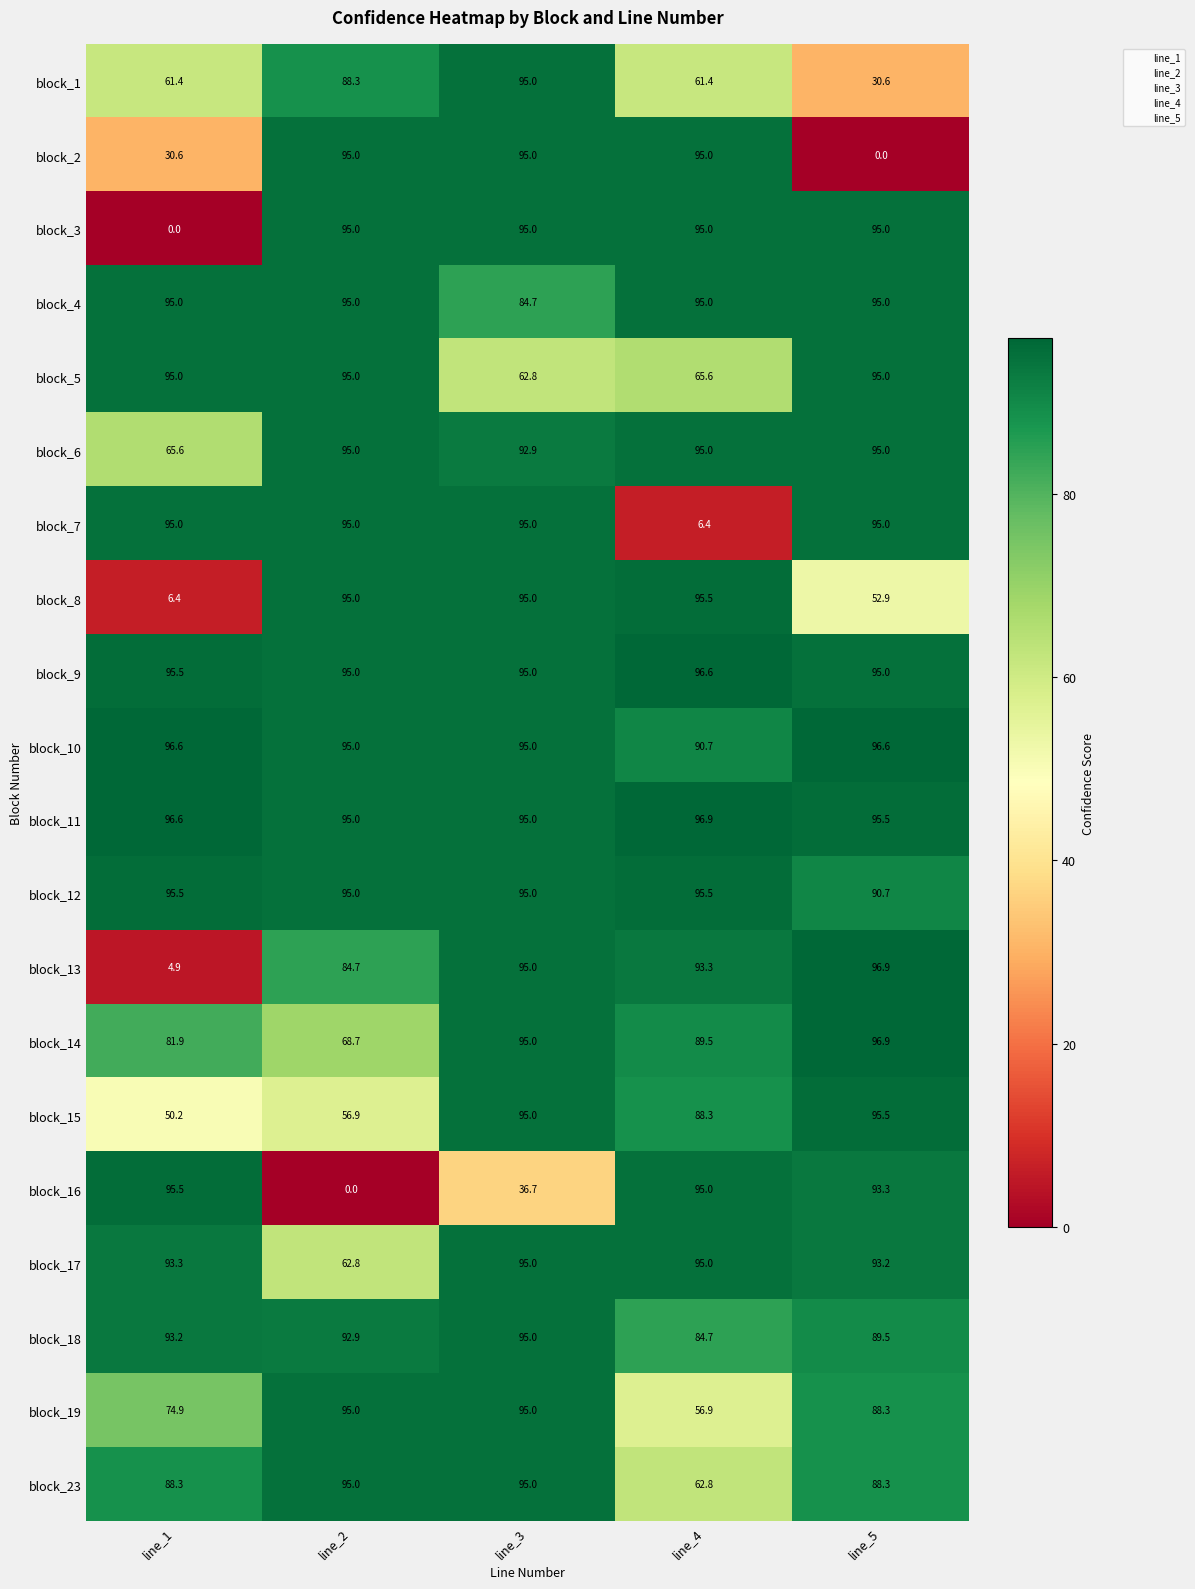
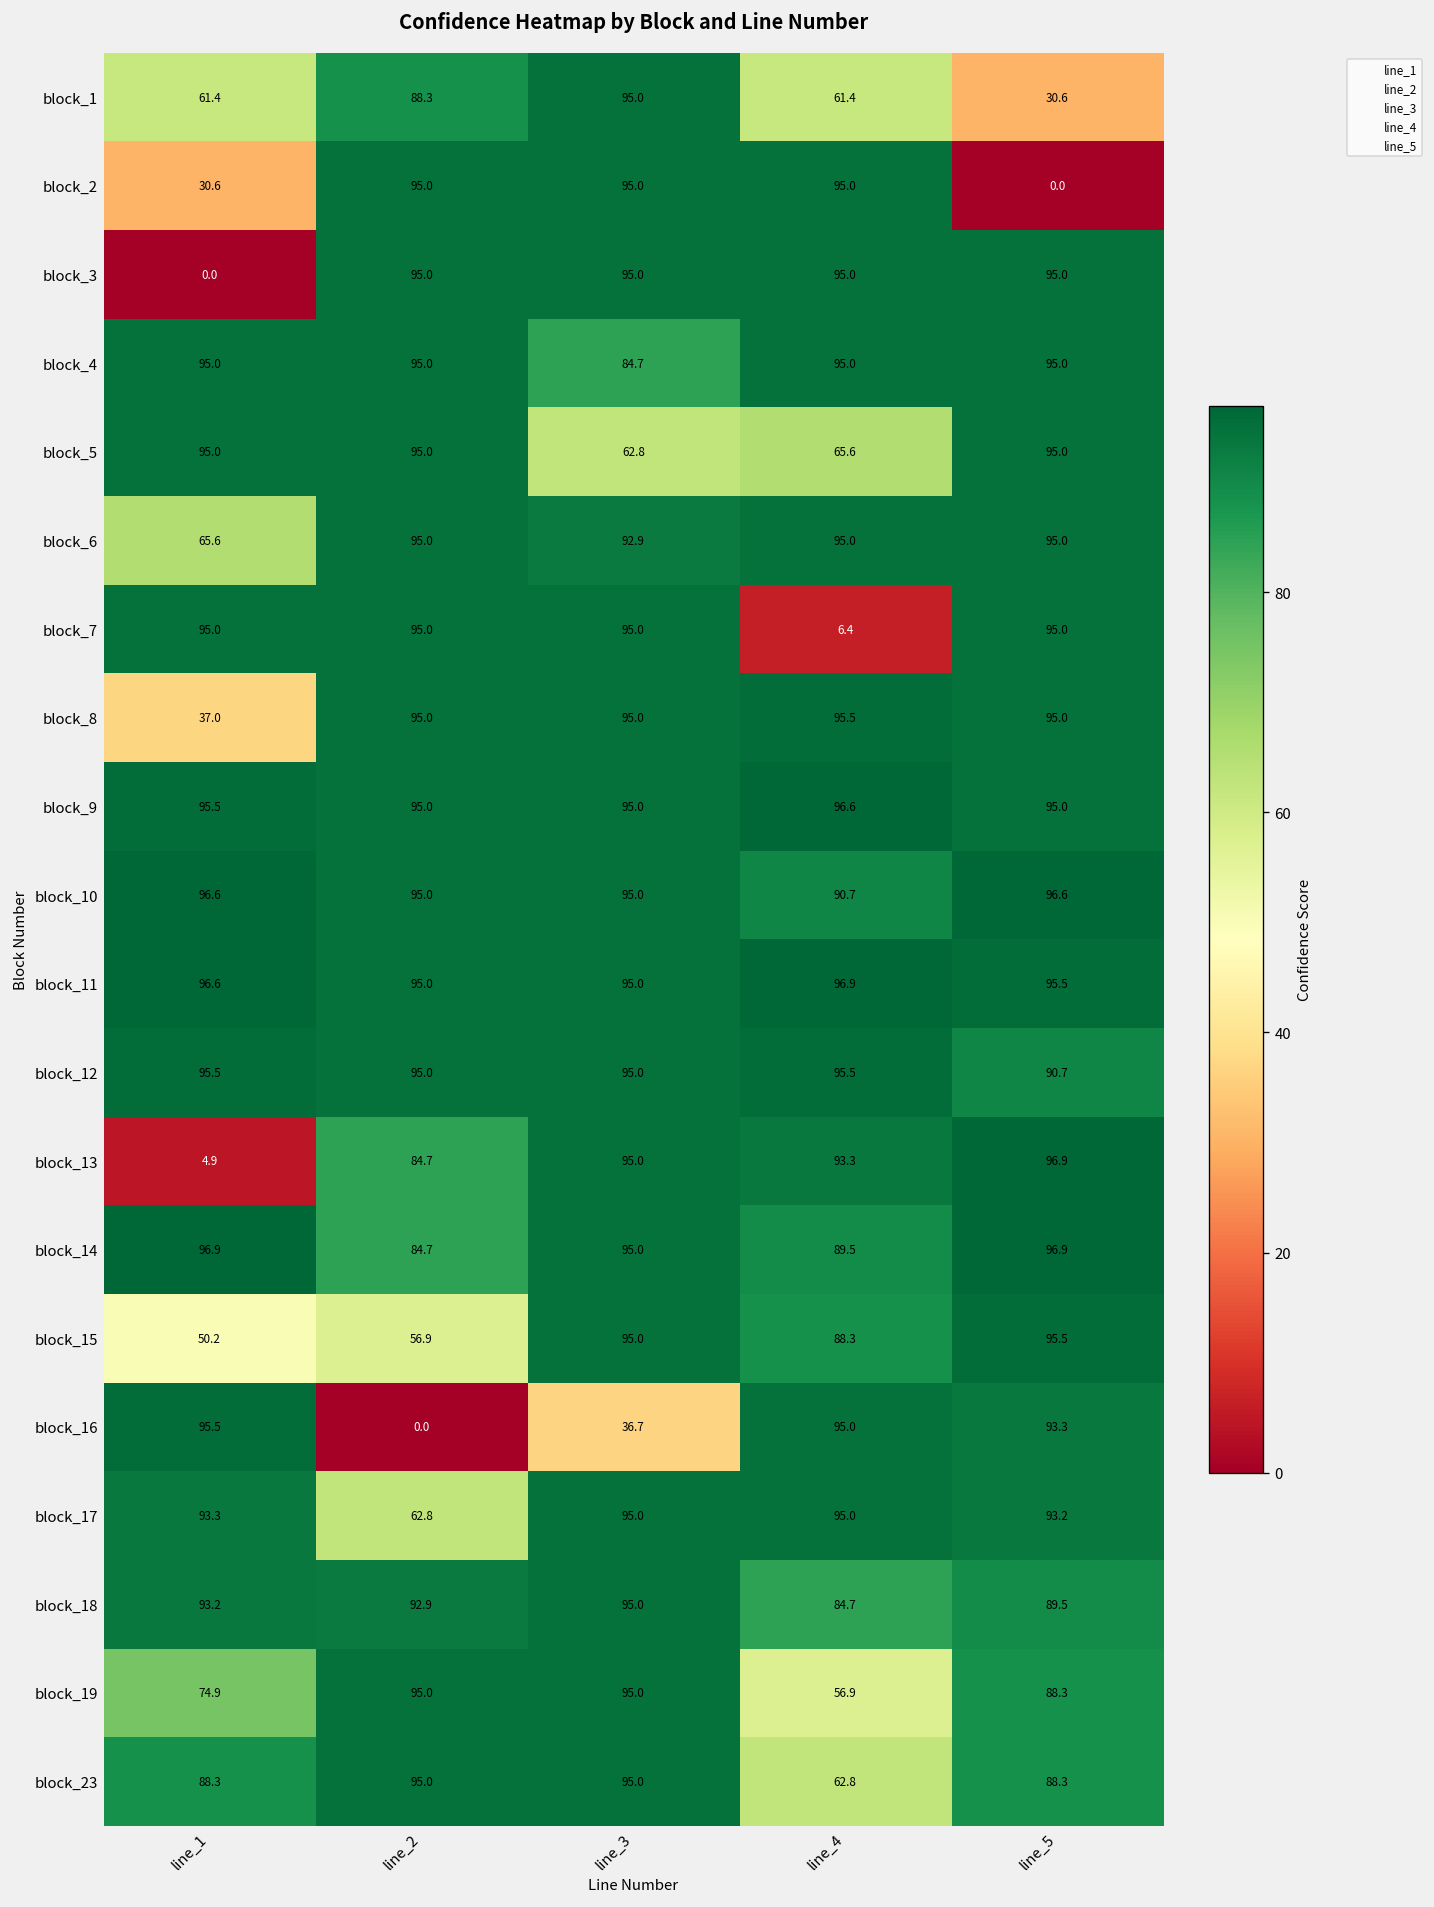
  {
    "block_1": {
      "line_1": 61.4,
      "line_2": 88.3,
      "line_3": 95.0,
      "line_4": 61.4,
      "line_5": 30.6
    },
    "block_2": {
      "line_1": 30.6,
      "line_2": 95.0,
      "line_3": 95.0,
      "line_4": 95.0,
      "line_5": 0.0
    },
    "block_3": {
      "line_1": 0.0,
      "line_2": 95.0,
      "line_3": 95.0,
      "line_4": 95.0,
      "line_5": 95.0
    },
    "block_4": {
      "line_1": 95.0,
      "line_2": 95.0,
      "line_3": 84.7,
      "line_4": 95.0,
      "line_5": 95.0
    },
    "block_5": {
      "line_1": 95.0,
      "line_2": 95.0,
      "line_3": 62.8,
      "line_4": 65.6,
      "line_5": 95.0
    },
    "block_6": {
      "line_1": 65.6,
      "line_2": 95.0,
      "line_3": 92.9,
      "line_4": 95.0,
      "line_5": 95.0
    },
    "block_7": {
      "line_1": 95.0,
      "line_2": 95.0,
      "line_3": 95.0,
      "line_4": 6.4,
      "line_5": 95.0
    },
    "block_8": {
-     "line_1": 6.4,
+     "line_1": 37.0,
      "line_2": 95.0,
      "line_3": 95.0,
      "line_4": 95.5,
-     "line_5": 52.9
+     "line_5": 95.0
    },
    "block_9": {
      "line_1": 95.5,
      "line_2": 95.0,
      "line_3": 95.0,
      "line_4": 96.6,
      "line_5": 95.0
    },
    "block_10": {
      "line_1": 96.6,
      "line_2": 95.0,
      "line_3": 95.0,
      "line_4": 90.7,
      "line_5": 96.6
    },
    "block_11": {
      "line_1": 96.6,
      "line_2": 95.0,
      "line_3": 95.0,
      "line_4": 96.9,
      "line_5": 95.5
    },
    "block_12": {
      "line_1": 95.5,
      "line_2": 95.0,
      "line_3": 95.0,
      "line_4": 95.5,
      "line_5": 90.7
    },
    "block_13": {
      "line_1": 4.9,
      "line_2": 84.7,
      "line_3": 95.0,
      "line_4": 93.3,
      "line_5": 96.9
    },
    "block_14": {
-     "line_1": 81.9,
-     "line_2": 68.7,
+     "line_1": 96.9,
+     "line_2": 84.7,
      "line_3": 95.0,
      "line_4": 89.5,
      "line_5": 96.9
    },
    "block_15": {
      "line_1": 50.2,
      "line_2": 56.9,
      "line_3": 95.0,
      "line_4": 88.3,
      "line_5": 95.5
    },
    "block_16": {
      "line_1": 95.5,
      "line_2": 0.0,
      "line_3": 36.7,
      "line_4": 95.0,
      "line_5": 93.3
    },
    "block_17": {
      "line_1": 93.3,
      "line_2": 62.8,
      "line_3": 95.0,
      "line_4": 95.0,
      "line_5": 93.2
    },
    "block_18": {
      "line_1": 93.2,
      "line_2": 92.9,
      "line_3": 95.0,
      "line_4": 84.7,
      "line_5": 89.5
    },
    "block_19": {
      "line_1": 74.9,
      "line_2": 95.0,
      "line_3": 95.0,
      "line_4": 56.9,
      "line_5": 88.3
    },
    "block_23": {
      "line_1": 88.3,
      "line_2": 95.0,
      "line_3": 95.0,
      "line_4": 62.8,
      "line_5": 88.3
    }
  }
